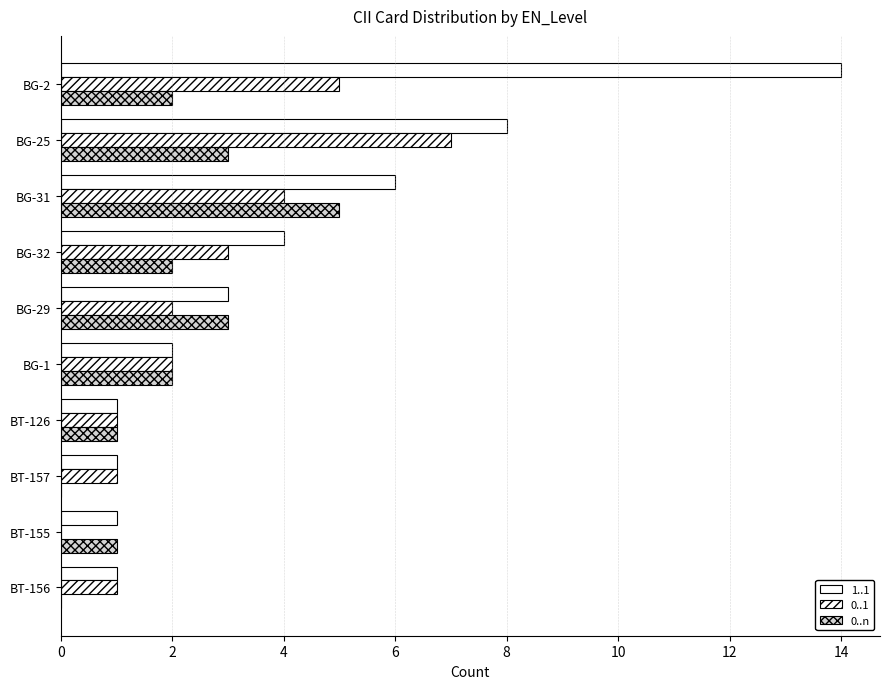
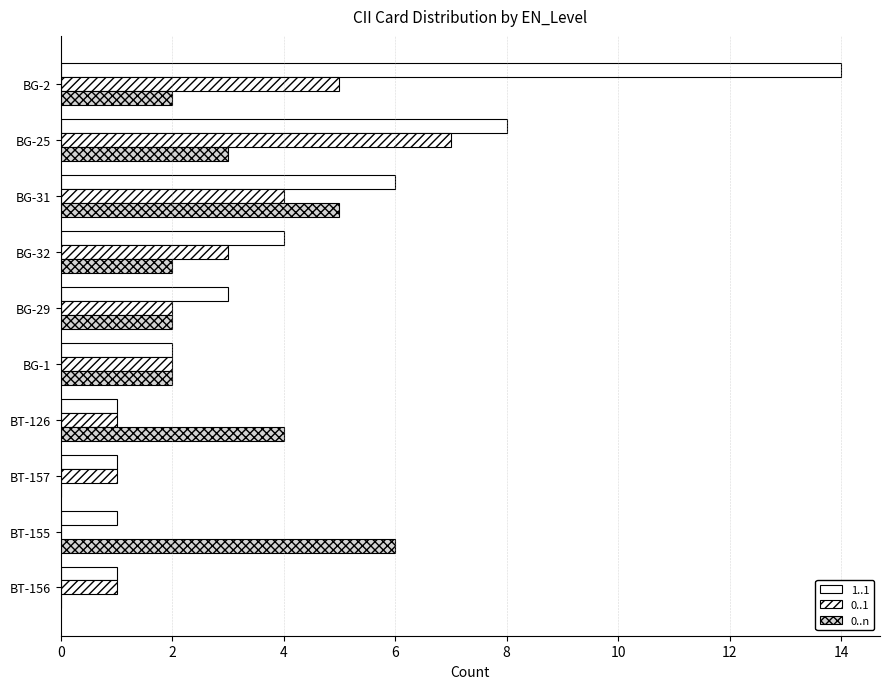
  {
    "0..n": {
      "BG-2": 2,
      "BG-25": 3,
      "BG-31": 5,
      "BG-32": 2,
-     "BG-29": 3,
+     "BG-29": 2,
      "BG-1": 2,
-     "BT-126": 1,
+     "BT-126": 4,
      "BT-157": 0,
-     "BT-155": 1,
+     "BT-155": 6,
      "BT-156": 0
    }
  }
